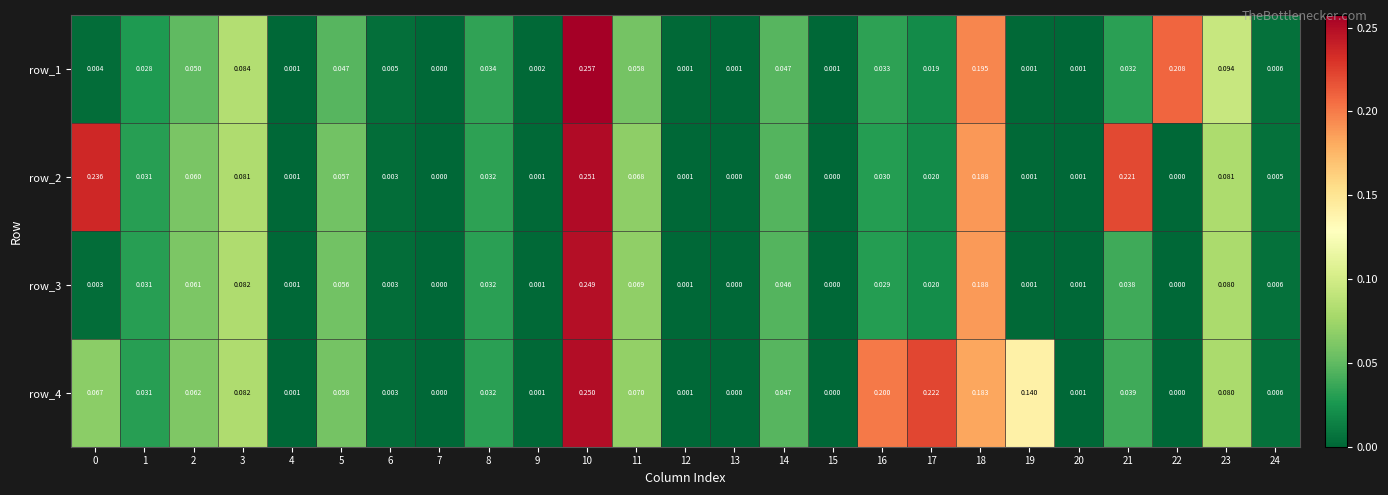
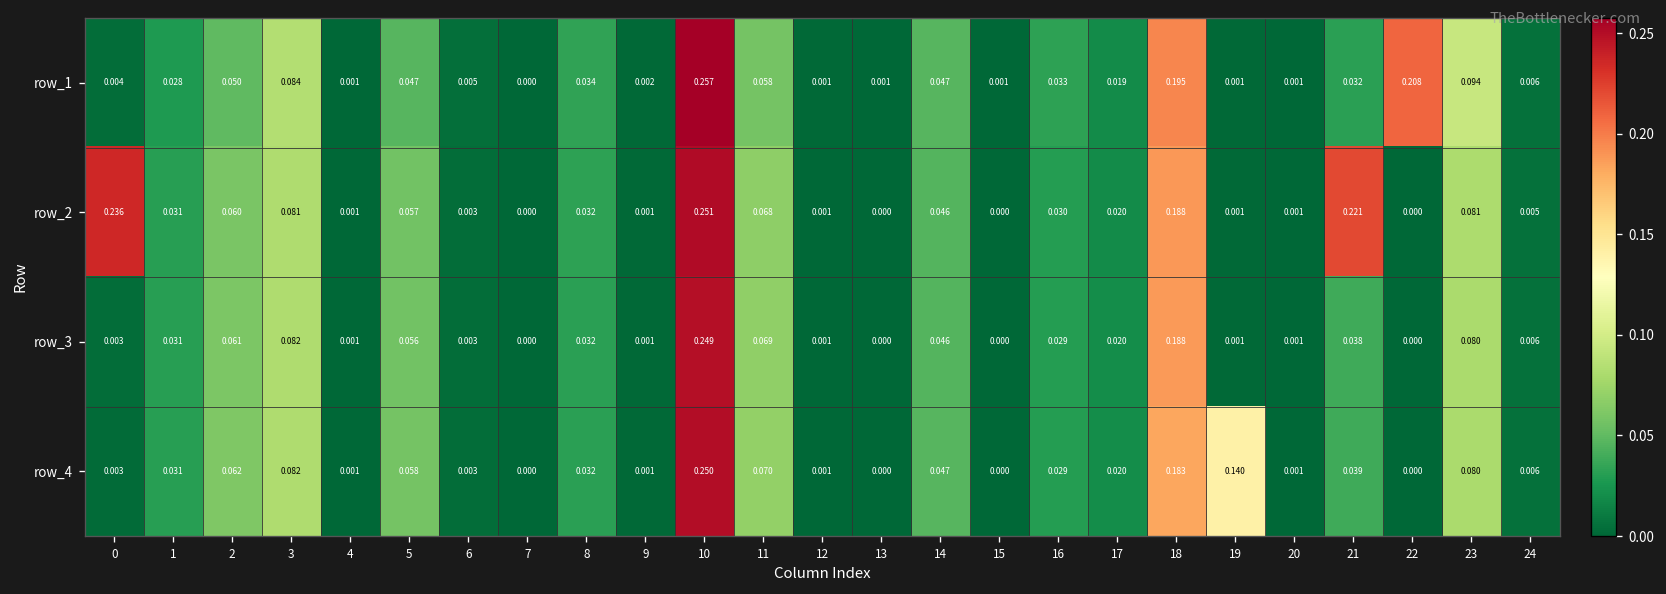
  {
    "row_1": {
      "0": 0.004,
      "1": 0.028,
      "2": 0.050,
      "3": 0.084,
      "4": 0.001,
      "5": 0.047,
      "6": 0.005,
      "7": 0.000,
      "8": 0.034,
      "9": 0.002,
      "10": 0.257,
      "11": 0.058,
      "12": 0.001,
      "13": 0.001,
      "14": 0.047,
      "15": 0.001,
      "16": 0.033,
      "17": 0.019,
      "18": 0.195,
      "19": 0.001,
      "20": 0.001,
      "21": 0.032,
      "22": 0.208,
      "23": 0.094,
      "24": 0.006
    },
    "row_2": {
      "0": 0.236,
      "1": 0.031,
      "2": 0.060,
      "3": 0.081,
      "4": 0.001,
      "5": 0.057,
      "6": 0.003,
      "7": 0.000,
      "8": 0.032,
      "9": 0.001,
      "10": 0.251,
      "11": 0.068,
      "12": 0.001,
      "13": 0.000,
      "14": 0.046,
      "15": 0.000,
      "16": 0.030,
      "17": 0.020,
      "18": 0.188,
      "19": 0.001,
      "20": 0.001,
      "21": 0.221,
      "22": 0.000,
      "23": 0.081,
      "24": 0.005
    },
    "row_3": {
      "0": 0.003,
      "1": 0.031,
      "2": 0.061,
      "3": 0.082,
      "4": 0.001,
      "5": 0.056,
      "6": 0.003,
      "7": 0.000,
      "8": 0.032,
      "9": 0.001,
      "10": 0.249,
      "11": 0.069,
      "12": 0.001,
      "13": 0.000,
      "14": 0.046,
      "15": 0.000,
      "16": 0.029,
      "17": 0.020,
      "18": 0.188,
      "19": 0.001,
      "20": 0.001,
      "21": 0.038,
      "22": 0.000,
      "23": 0.080,
      "24": 0.006
    },
    "row_4": {
-     "0": 0.067,
+     "0": 0.003,
      "1": 0.031,
      "2": 0.062,
      "3": 0.082,
      "4": 0.001,
      "5": 0.058,
      "6": 0.003,
      "7": 0.000,
      "8": 0.032,
      "9": 0.001,
      "10": 0.250,
      "11": 0.070,
      "12": 0.001,
      "13": 0.000,
      "14": 0.047,
      "15": 0.000,
-     "16": 0.200,
-     "17": 0.222,
+     "16": 0.029,
+     "17": 0.020,
      "18": 0.183,
      "19": 0.140,
      "20": 0.001,
      "21": 0.039,
      "22": 0.000,
      "23": 0.080,
      "24": 0.006
    }
  }
